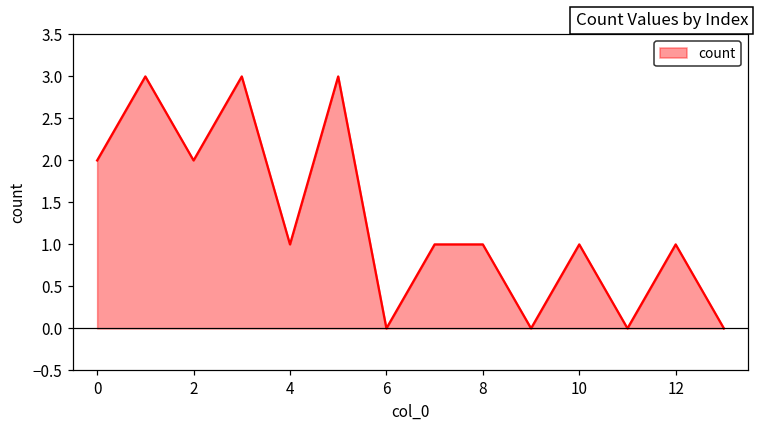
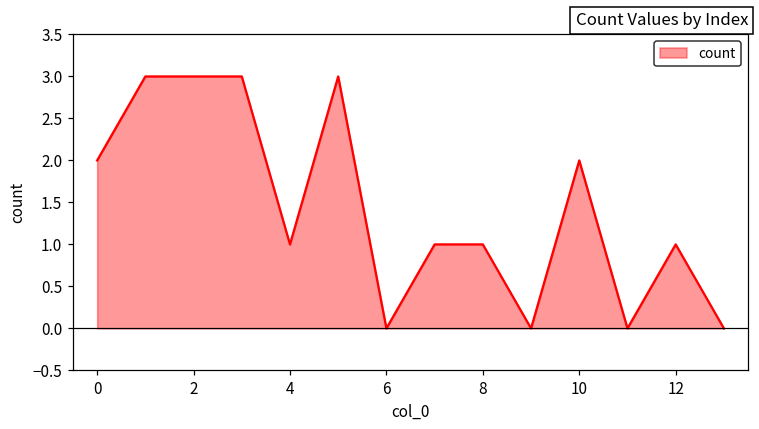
  {
    "0": 2,
-   "2": 2,
+   "2": 3,
    "4": 1,
    "6": 0,
    "8": 1,
-   "10": 1,
+   "10": 2,
    "12": 1
  }
